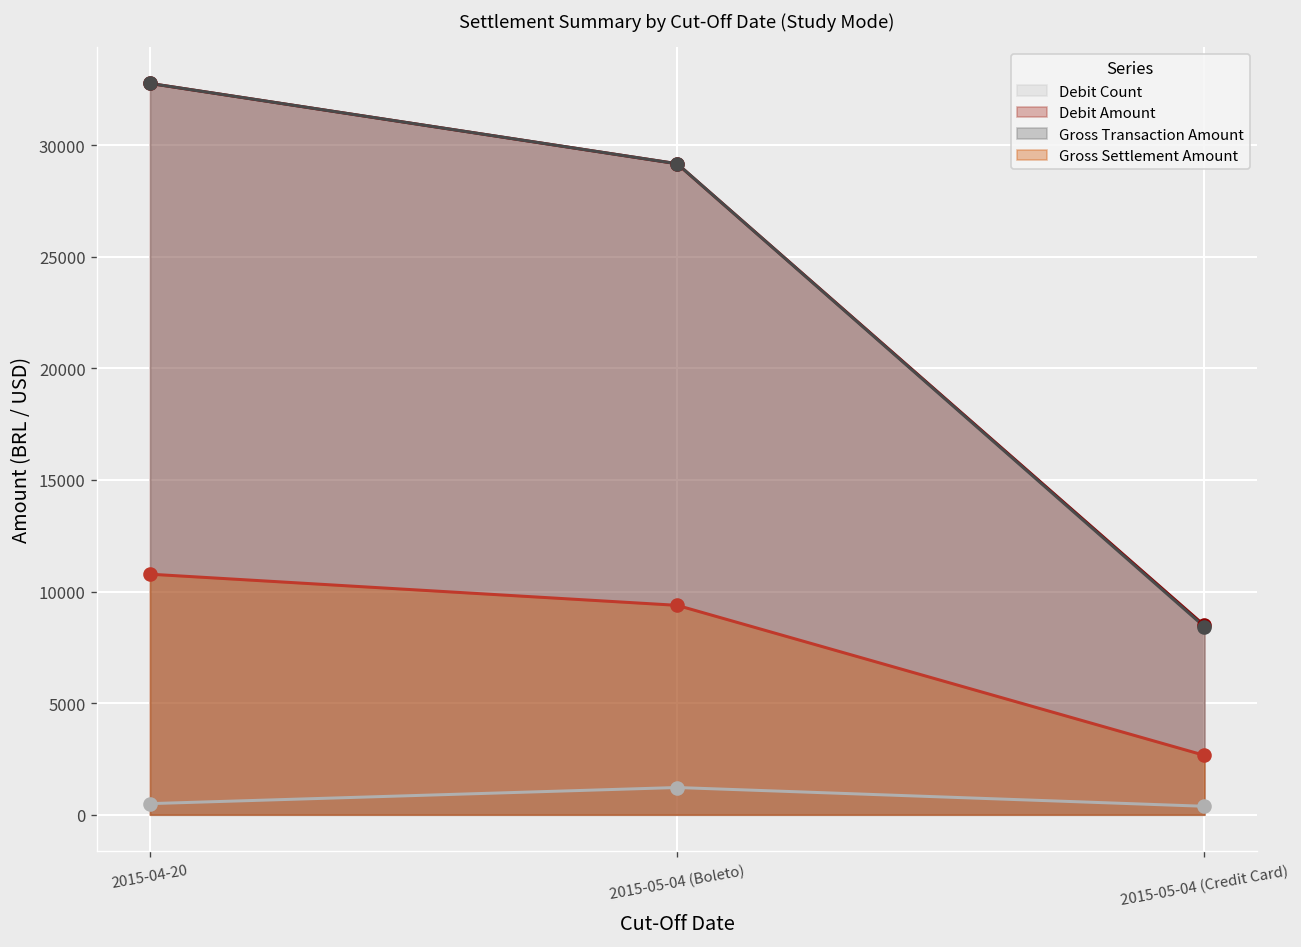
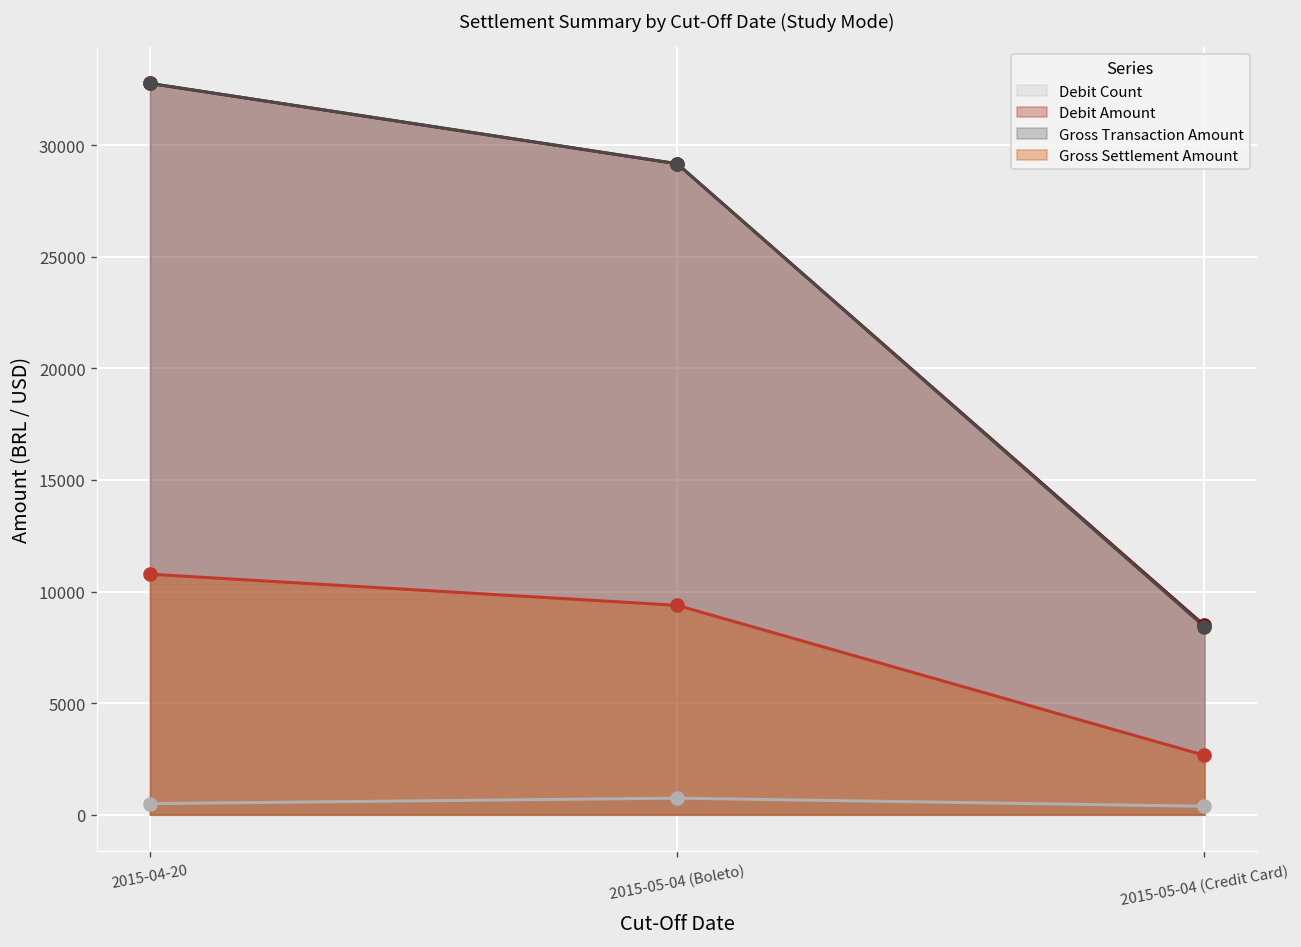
  {
    "Debit Count": {
      "2015-04-20": 500,
-     "2015-05-04 (Boleto)": 1200,
+     "2015-05-04 (Boleto)": 700,
      "2015-05-04 (Credit Card)": 400
    }
  }
